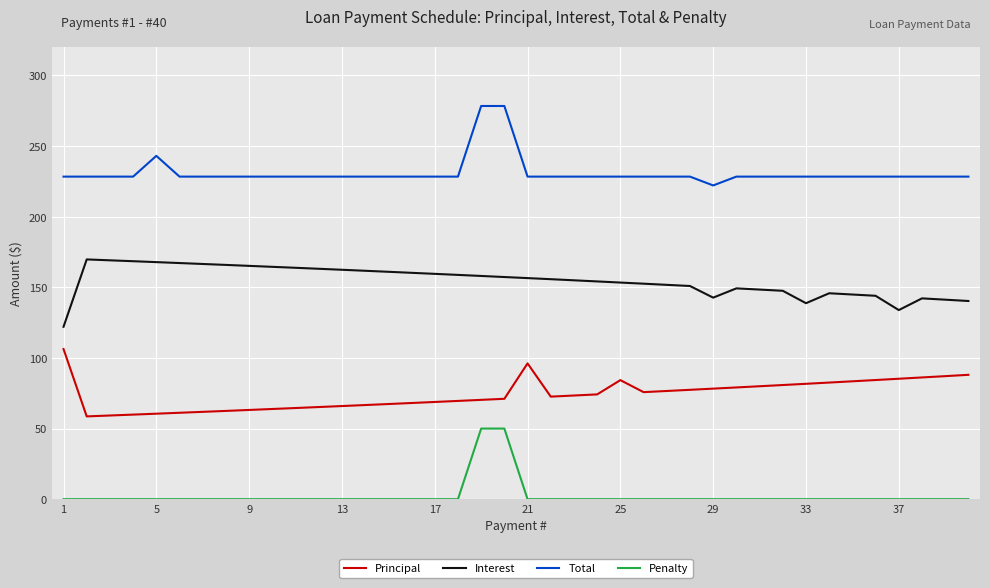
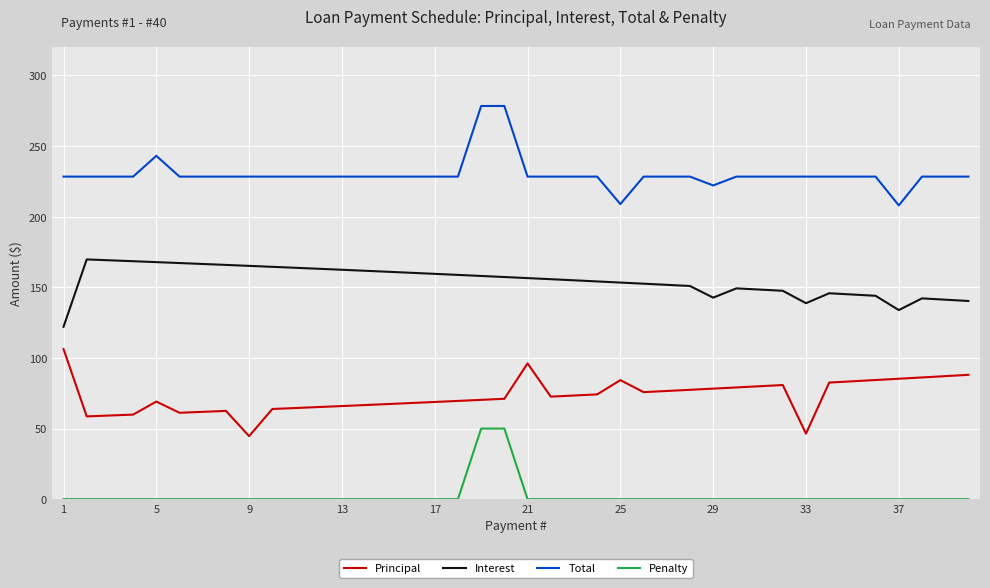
  {
    "Principal": {
      "1": 106,
-     "5": 61,
-     "9": 63,
+     "5": 69,
+     "9": 45,
      "13": 66,
      "17": 69,
      "21": 96,
      "25": 84,
      "29": 78,
-     "33": 82,
+     "33": 46,
      "37": 85
    },
    "Interest": {
      "1": 122,
      "5": 168,
      "9": 165,
      "13": 162,
      "17": 160,
      "21": 157,
      "25": 153,
      "29": 143,
      "33": 139,
      "37": 134
    },
    "Total": {
      "1": 228,
      "5": 243,
      "9": 228,
      "13": 228,
      "17": 228,
      "21": 228,
-     "25": 228,
+     "25": 209,
      "29": 222,
      "33": 228,
-     "37": 228
+     "37": 208
    },
    "Penalty": {
      "1": 0,
      "5": 0,
      "9": 0,
      "13": 0,
      "17": 0,
      "21": 0,
      "25": 0,
      "29": 0,
      "33": 0,
      "37": 0
    }
  }
